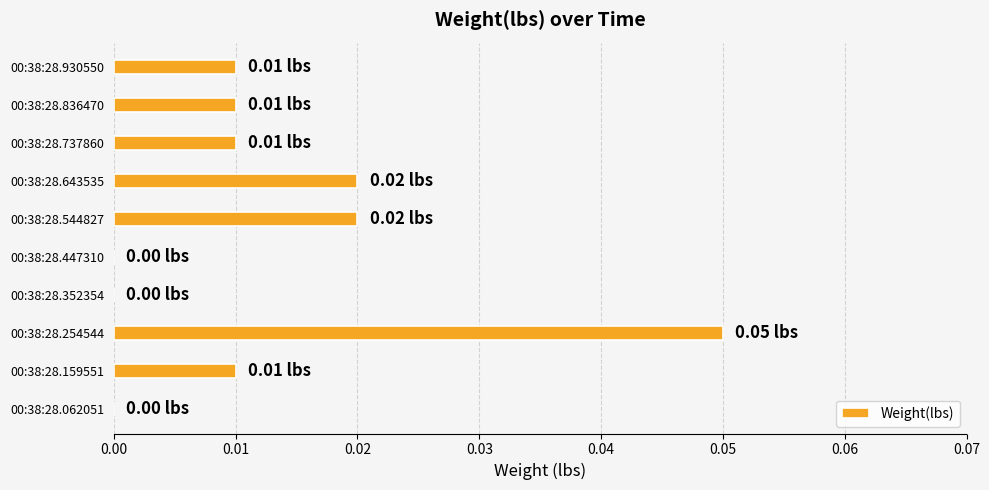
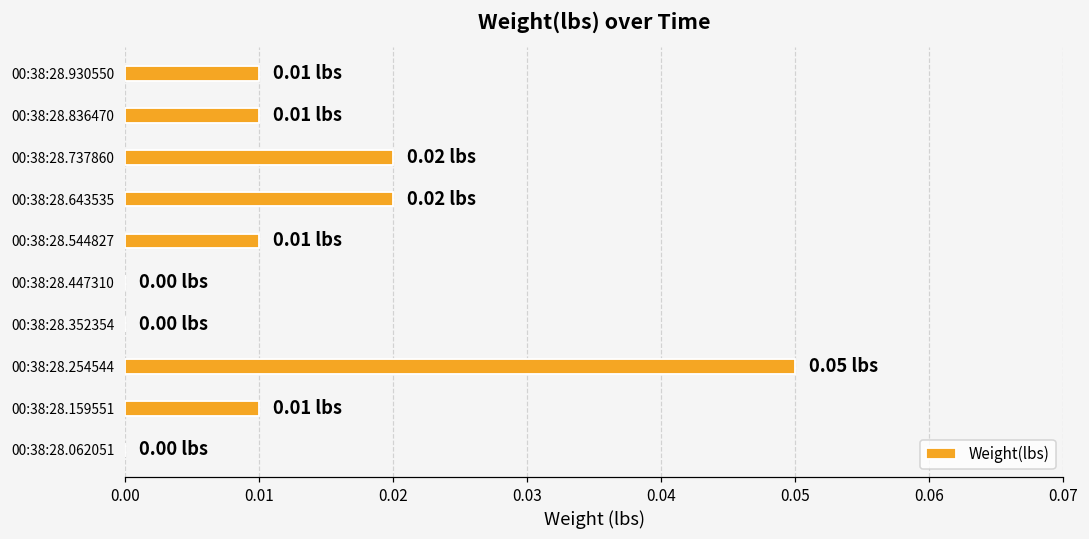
  {
    "00:38:28.930550": 0.01,
    "00:38:28.836470": 0.01,
-   "00:38:28.737860": 0.01,
+   "00:38:28.737860": 0.02,
    "00:38:28.643535": 0.02,
-   "00:38:28.544827": 0.02,
+   "00:38:28.544827": 0.01,
    "00:38:28.447310": 0.00,
    "00:38:28.352354": 0.00,
    "00:38:28.254544": 0.05,
    "00:38:28.159551": 0.01,
    "00:38:28.062051": 0.00
  }
